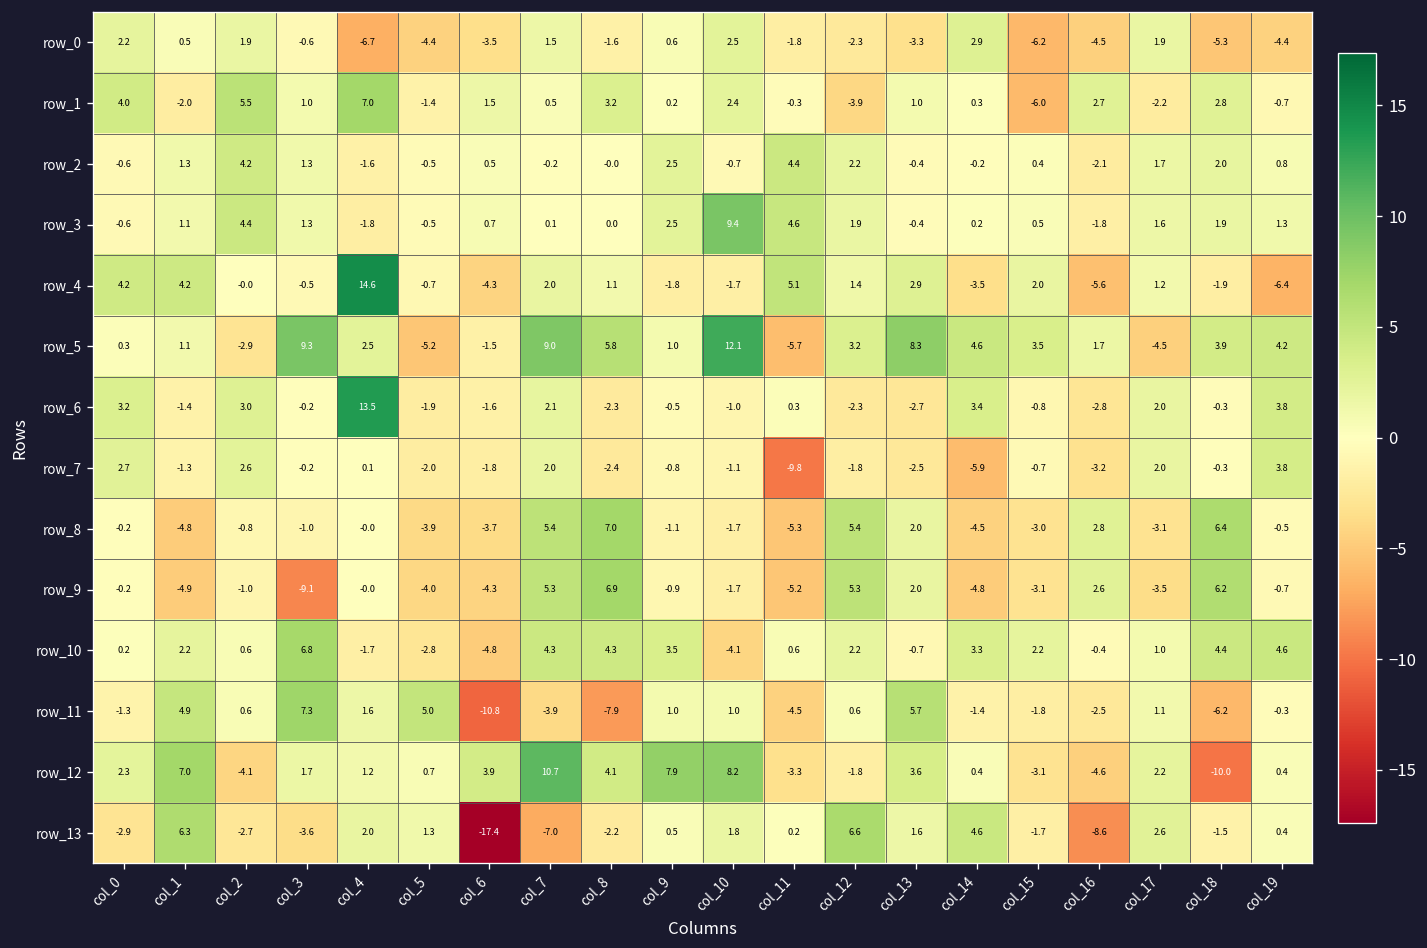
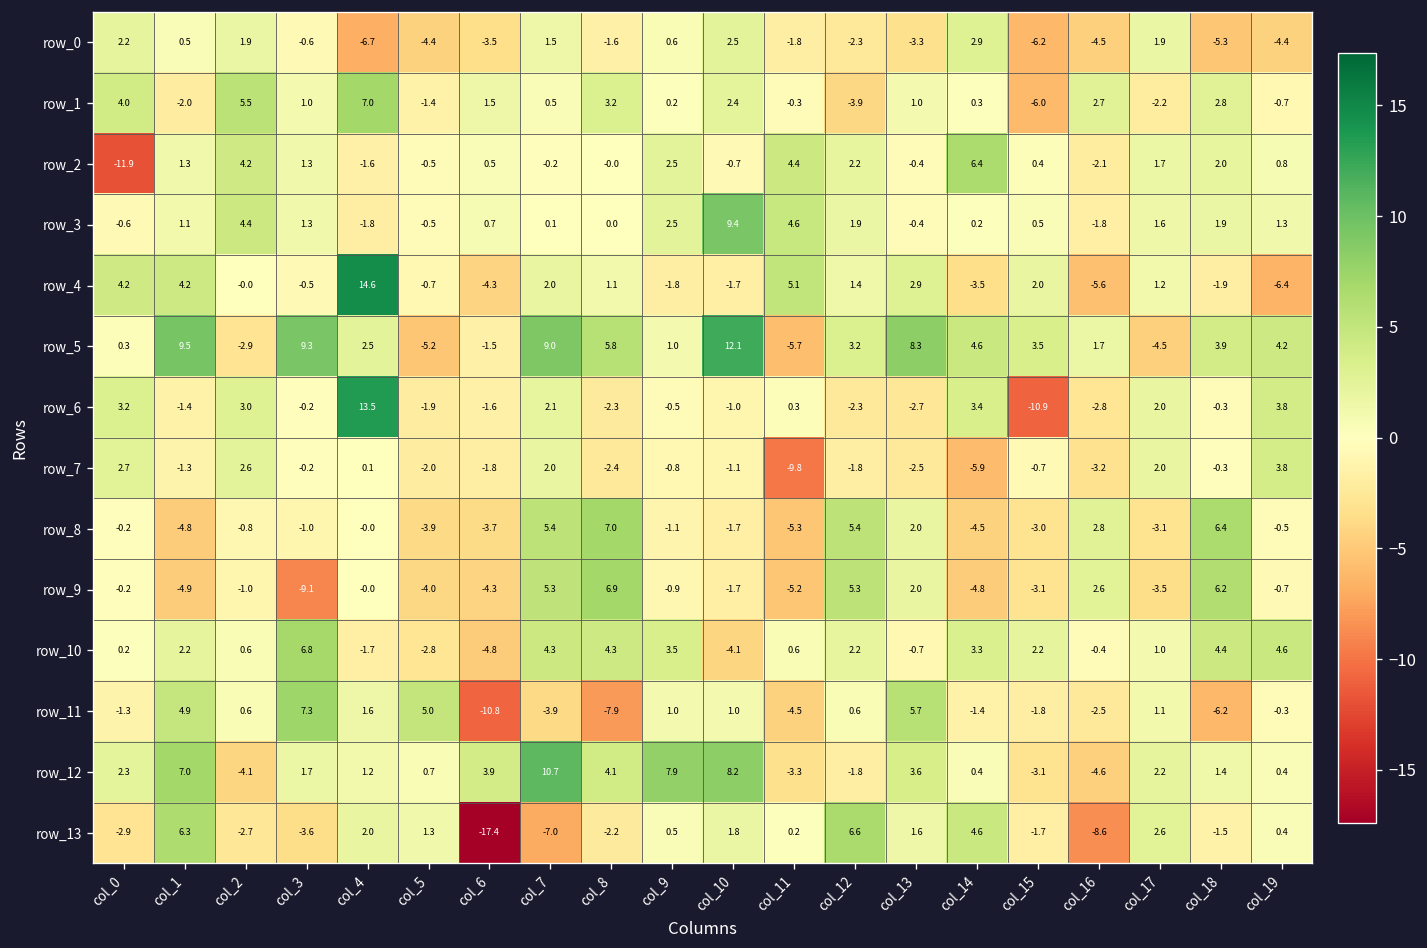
  {
    "row_2": {
-     "col_0": -0.6,
+     "col_0": -11.9,
      "col_1": 1.3,
      "col_2": 4.2,
      "col_3": 1.3,
      "col_4": -1.6,
      "col_5": -0.5,
      "col_6": 0.5,
      "col_7": -0.2,
      "col_8": -0.0,
      "col_9": 2.5,
      "col_10": -0.7,
      "col_11": 4.4,
      "col_12": 2.2,
      "col_13": -0.4,
-     "col_14": -0.2,
+     "col_14": 6.4,
      "col_15": 0.4,
      "col_16": -2.1,
      "col_17": 1.7,
      "col_18": 2.0,
      "col_19": 0.8
    },
    "row_5": {
      "col_0": 0.3,
-     "col_1": 1.1,
+     "col_1": 9.5,
      "col_2": -2.9,
      "col_3": 9.3,
      "col_4": 2.5,
      "col_5": -5.2,
      "col_6": -1.5,
      "col_7": 9.0,
      "col_8": 5.8,
      "col_9": 1.0,
      "col_10": 12.1,
      "col_11": -5.7,
      "col_12": 3.2,
      "col_13": 8.3,
      "col_14": 4.6,
      "col_15": 3.5,
      "col_16": 1.7,
      "col_17": -4.5,
      "col_18": 3.9,
      "col_19": 4.2
    },
    "row_6": {
      "col_0": 3.2,
      "col_1": -1.4,
      "col_2": 3.0,
      "col_3": -0.2,
      "col_4": 13.5,
      "col_5": -1.9,
      "col_6": -1.6,
      "col_7": 2.1,
      "col_8": -2.3,
      "col_9": -0.5,
      "col_10": -1.0,
      "col_11": 0.3,
      "col_12": -2.3,
      "col_13": -2.7,
      "col_14": 3.4,
-     "col_15": -0.8,
+     "col_15": -10.9,
      "col_16": -2.8,
      "col_17": 2.0,
      "col_18": -0.3,
      "col_19": 3.8
    },
    "row_12": {
      "col_0": 2.3,
      "col_1": 7.0,
      "col_2": -4.1,
      "col_3": 1.7,
      "col_4": 1.2,
      "col_5": 0.7,
      "col_6": 3.9,
      "col_7": 10.7,
      "col_8": 4.1,
      "col_9": 7.9,
      "col_10": 8.2,
      "col_11": -3.3,
      "col_12": -1.8,
      "col_13": 3.6,
      "col_14": 0.4,
      "col_15": -3.1,
      "col_16": -4.6,
      "col_17": 2.2,
-     "col_18": -10.0,
+     "col_18": 1.4,
      "col_19": 0.4
    }
  }
